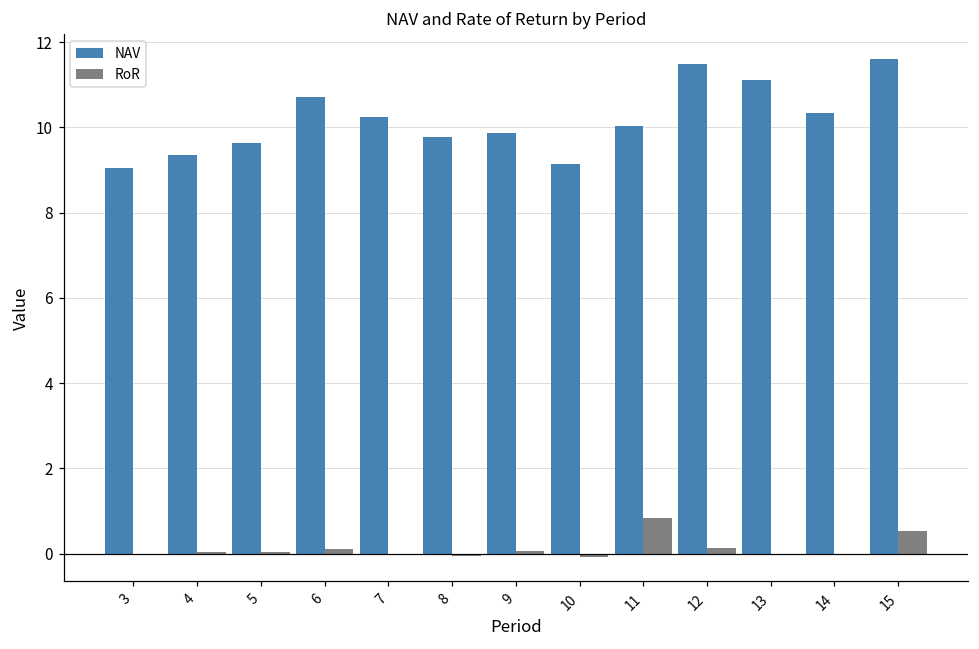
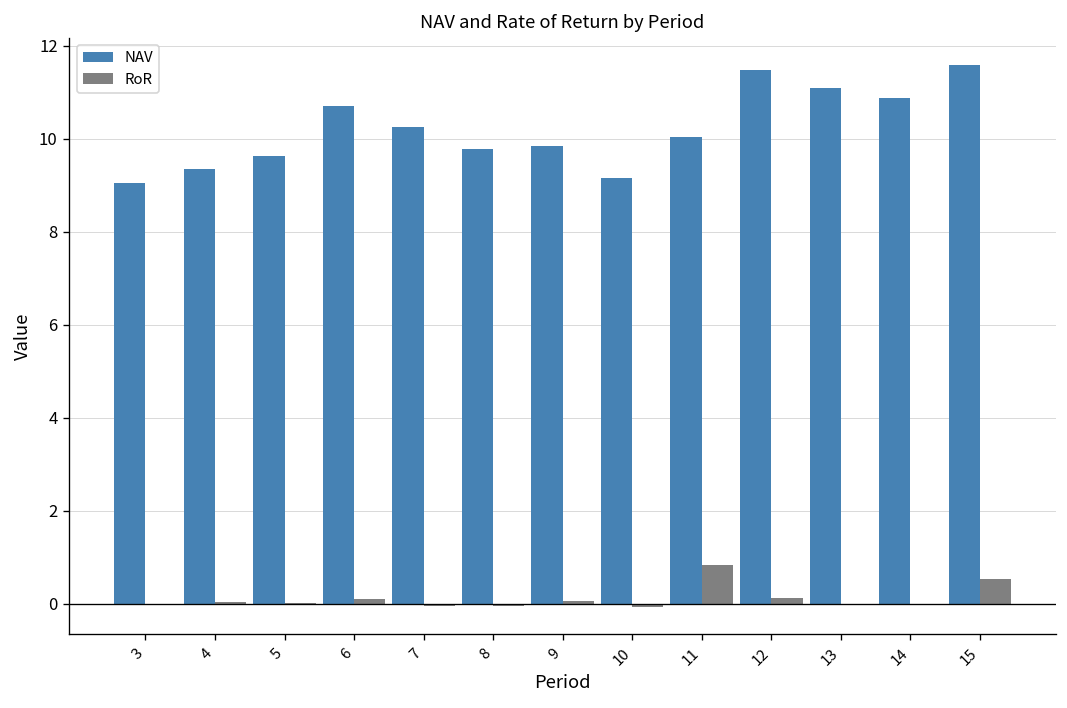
  {
    "NAV": {
      "3": 9.0,
      "4": 9.4,
      "5": 9.6,
      "6": 10.7,
      "7": 10.3,
      "8": 9.8,
      "9": 9.9,
      "10": 9.2,
      "11": 10.0,
      "12": 11.5,
      "13": 11.1,
-     "14": 10.3,
+     "14": 10.9,
      "15": 11.6
    },
    "RoR": {
      "3": 0.0,
      "6": 0.1,
      "9": 0.1,
      "10": -0.1,
      "11": 0.8,
      "12": 0.1,
      "15": 0.5
    }
  }
